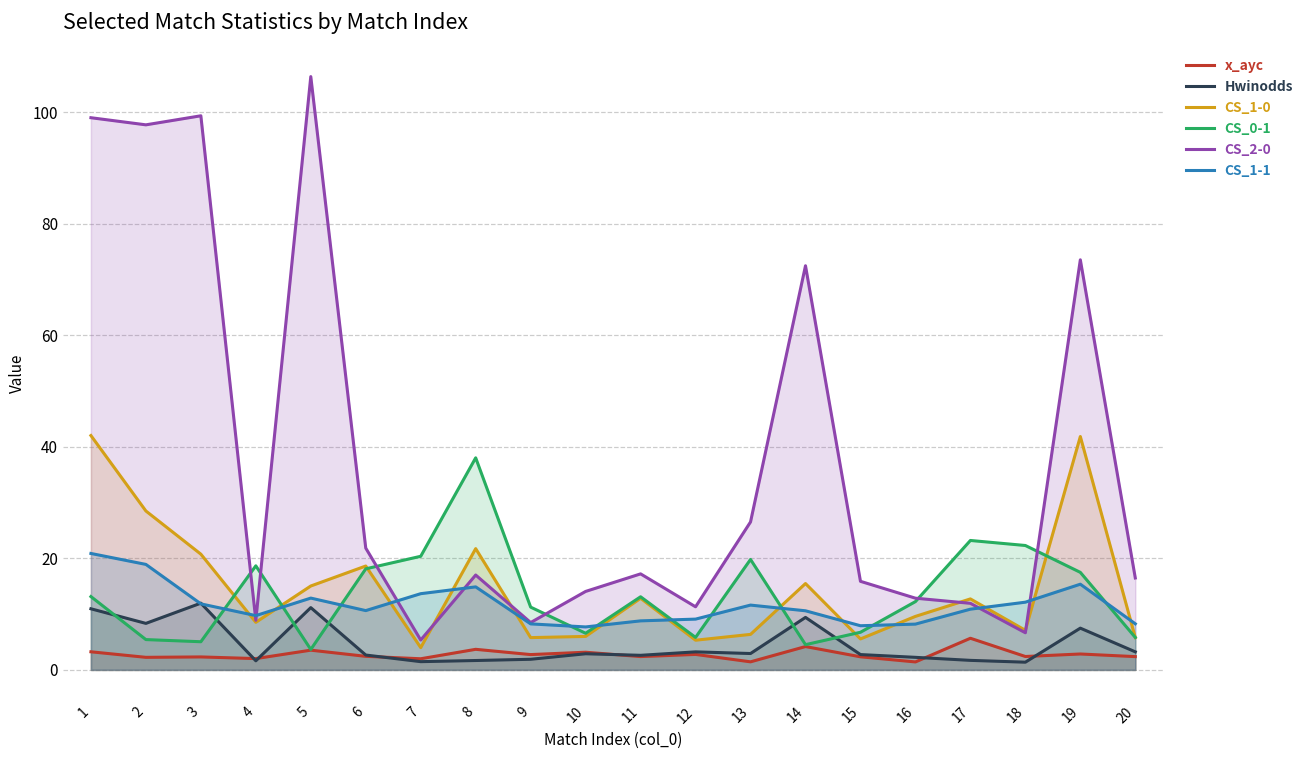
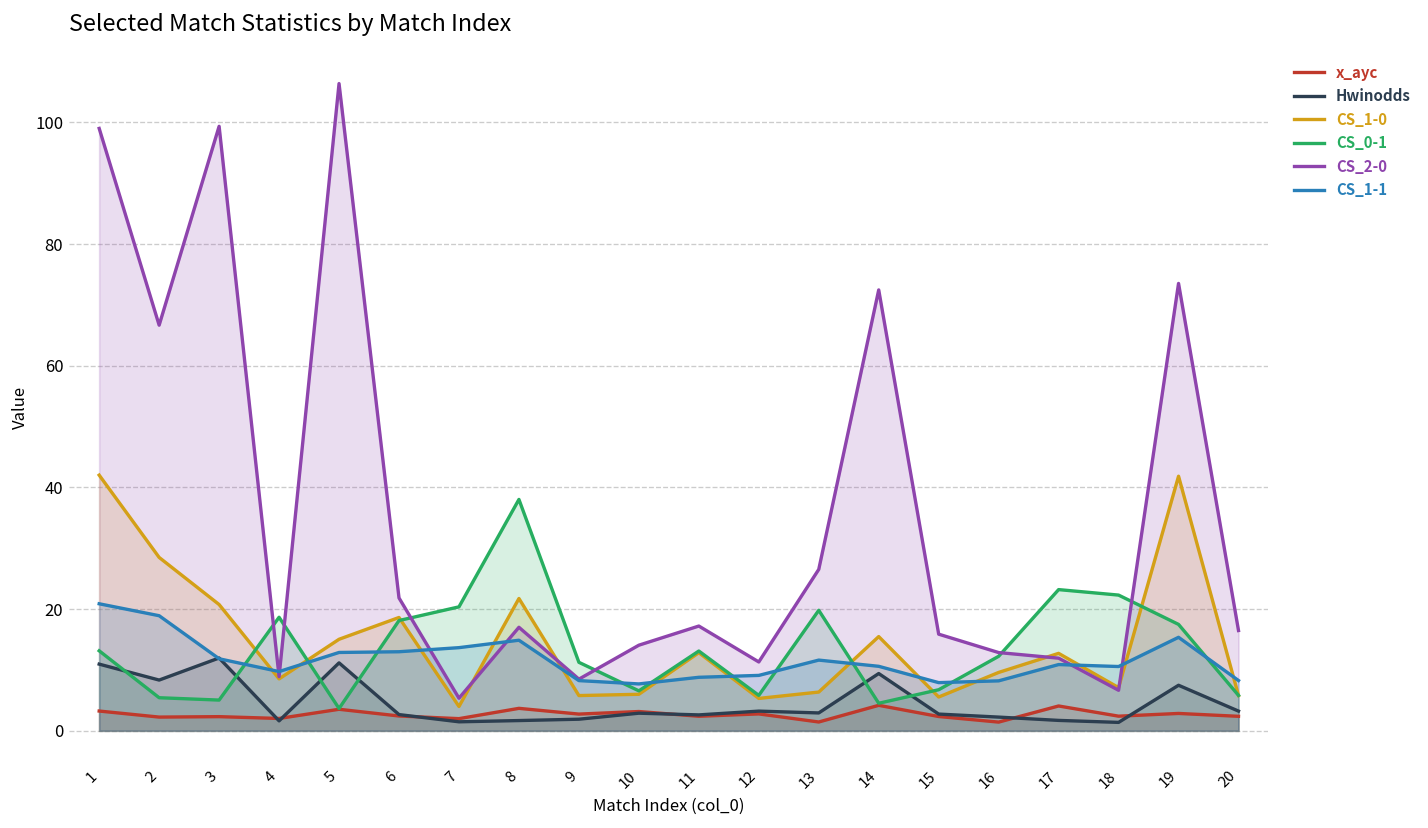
  {
    "x_ayc": {
      "1": 3,
      "2": 2,
      "3": 2,
      "7": 2,
      "8": 4,
      "9": 3,
      "13": 1,
      "16": 1,
-     "17": 6,
+     "17": 4,
      "18": 2,
      "19": 3,
      "20": 2
    },
    "Hwinodds": {
      "1": 11,
      "2": 8,
      "5": 11,
      "7": 1,
      "8": 2,
      "9": 2,
      "13": 3,
      "14": 9,
      "16": 2,
      "17": 2,
      "18": 1,
      "19": 7,
      "20": 3
    },
    "CS_1-0": {
      "1": 42,
      "2": 28,
      "3": 21,
      "5": 15,
      "7": 4,
      "8": 22,
      "9": 6,
      "10": 6,
      "13": 6,
      "14": 15,
      "15": 6,
      "16": 10,
      "17": 13,
      "19": 42
    },
    "CS_0-1": {
      "1": 13,
      "2": 5,
      "3": 5,
      "4": 19,
      "7": 20,
      "8": 38,
      "9": 11,
      "10": 7,
      "13": 20,
      "15": 7,
      "16": 12,
      "17": 23,
      "18": 22,
      "19": 17
    },
    "CS_2-0": {
      "1": 99,
-     "2": 98,
+     "2": 67,
      "3": 99,
      "5": 106,
      "6": 22,
      "7": 5,
      "8": 17,
      "10": 14,
      "11": 17,
      "12": 11,
      "13": 27,
      "14": 72,
      "15": 16,
      "16": 13,
      "17": 12,
      "19": 74,
      "20": 16
    },
    "CS_1-1": {
      "1": 21,
      "2": 19,
      "4": 10,
      "5": 13,
-     "6": 11,
+     "6": 13,
      "7": 14,
      "8": 15,
      "10": 8,
      "11": 9,
      "12": 9,
      "13": 12,
      "14": 11,
      "15": 8,
      "16": 8,
      "17": 11,
-     "18": 12,
+     "18": 11,
      "19": 15,
      "20": 8
    }
  }
